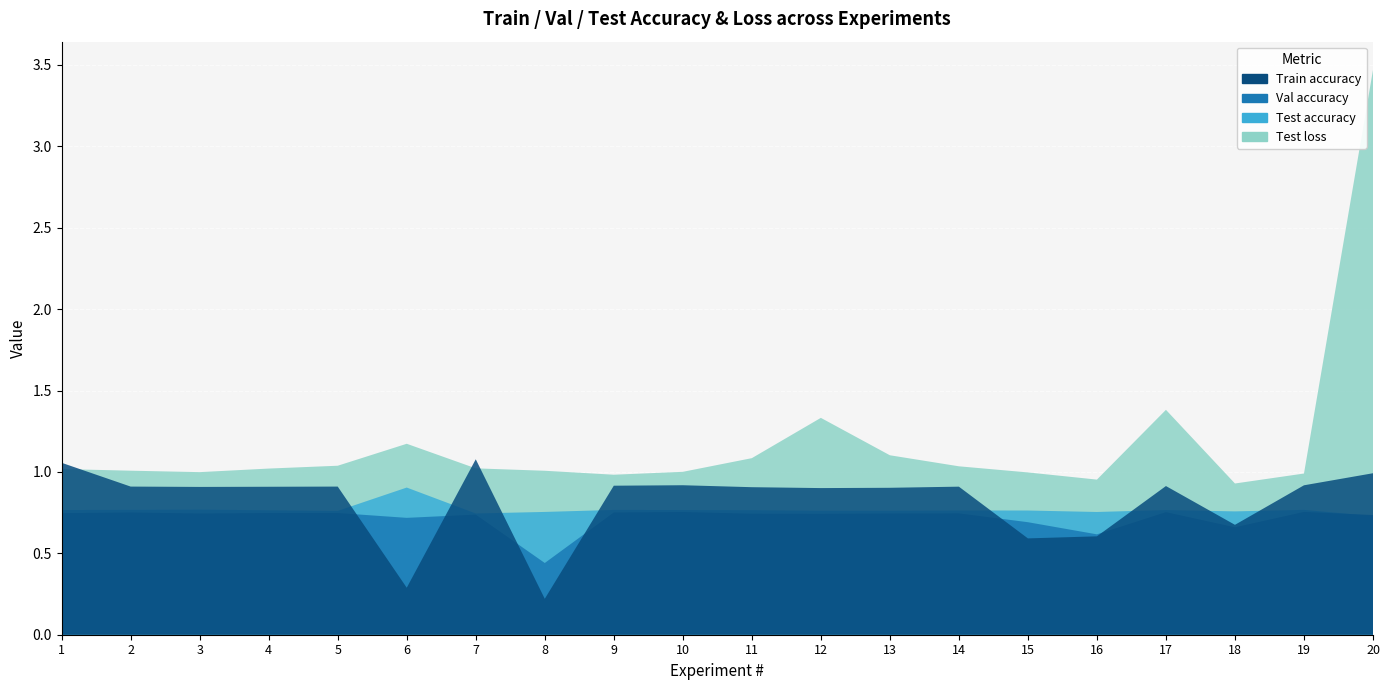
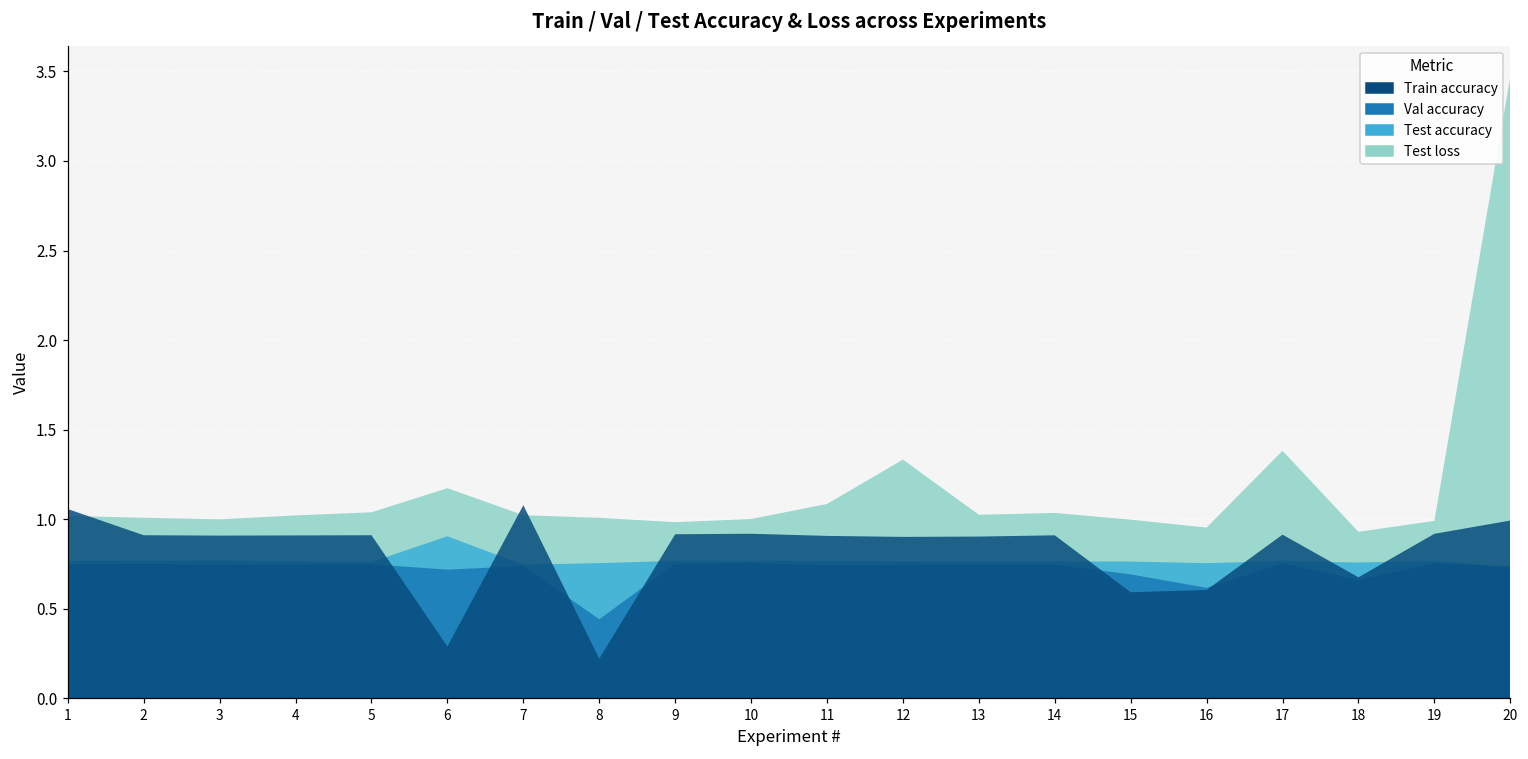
  {
    "Test loss": {
      "1": 1.02,
      "2": 1.01,
      "3": 1.00,
      "4": 1.02,
      "5": 1.04,
      "6": 1.17,
      "7": 1.02,
      "8": 1.01,
      "9": 0.98,
      "10": 1.00,
      "11": 1.08,
      "12": 1.33,
-     "13": 1.10,
+     "13": 1.02,
      "14": 1.03,
      "15": 1.00,
      "16": 0.95,
      "17": 1.38,
      "18": 0.93,
      "19": 0.99,
      "20": 3.47
    },
    "Test accuracy": {
      "1": 0.77,
      "2": 0.77,
      "3": 0.77,
      "4": 0.76,
      "6": 0.90,
      "8": 0.75,
      "9": 0.77,
      "11": 0.77,
      "12": 0.76,
      "13": 0.76,
      "14": 0.76,
      "15": 0.76,
      "16": 0.75,
      "18": 0.76
    },
    "Val accuracy": {
      "1": 0.75,
      "2": 0.75,
      "3": 0.74,
      "4": 0.75,
      "6": 0.72,
      "8": 0.44,
      "9": 0.75,
      "11": 0.74,
      "12": 0.74,
      "13": 0.74,
      "14": 0.75,
      "15": 0.69
    },
    "Train accuracy": {
      "1": 1.06,
      "2": 0.91,
      "3": 0.91,
      "4": 0.91,
      "5": 0.91,
      "6": 0.29,
      "7": 1.08,
      "8": 0.22,
      "9": 0.92,
      "10": 0.92,
      "11": 0.91,
      "12": 0.90,
      "13": 0.90,
      "14": 0.91,
      "15": 0.59,
      "17": 0.91,
      "19": 0.92,
      "20": 0.99
    }
  }
